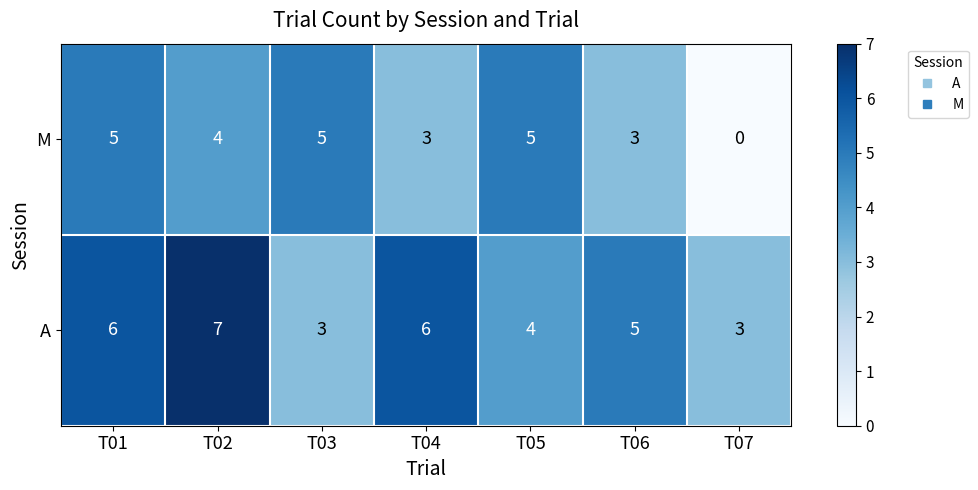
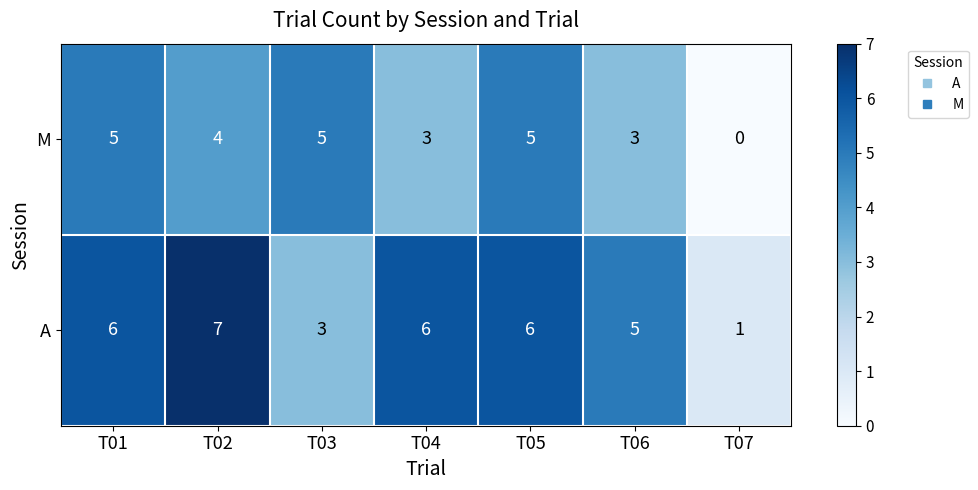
  {
    "M": {
      "T01": 5,
      "T02": 4,
      "T03": 5,
      "T04": 3,
      "T05": 5,
      "T06": 3,
      "T07": 0
    },
    "A": {
      "T01": 6,
      "T02": 7,
      "T03": 3,
      "T04": 6,
-     "T05": 4,
+     "T05": 6,
      "T06": 5,
-     "T07": 3
+     "T07": 1
    }
  }
